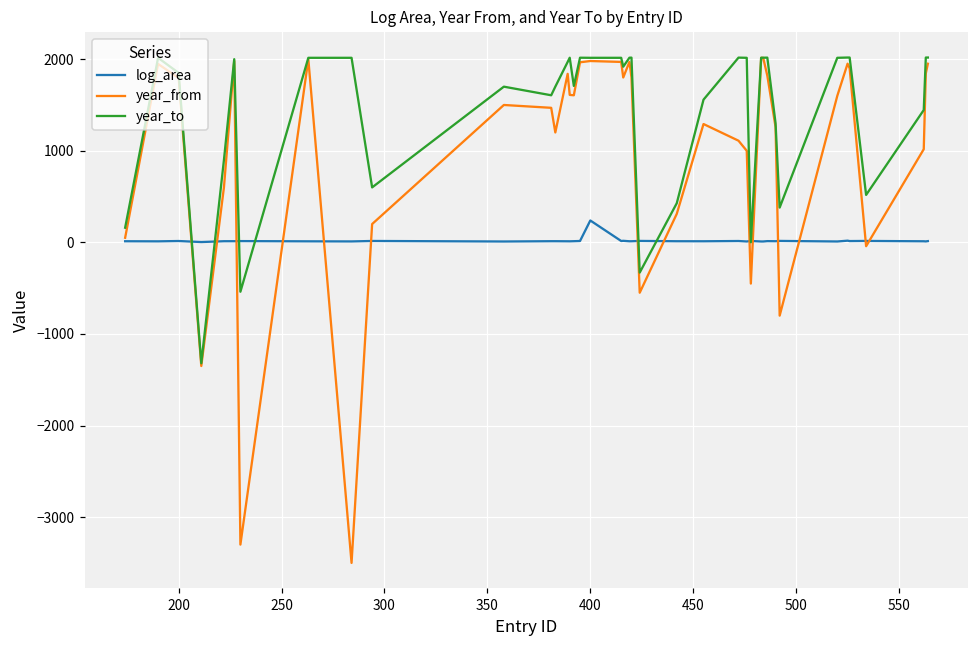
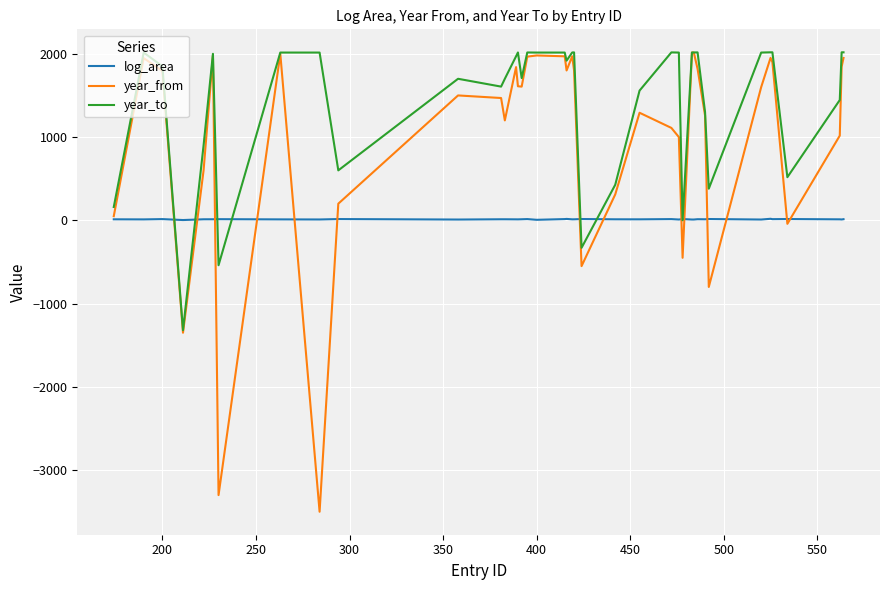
  {
    "log_area": {
      "200": 0,
-     "400": 200
+     "400": 0
    },
    "year_from": {
      "400": 2000
    },
    "year_to": {
      "400": 2000
    }
  }
